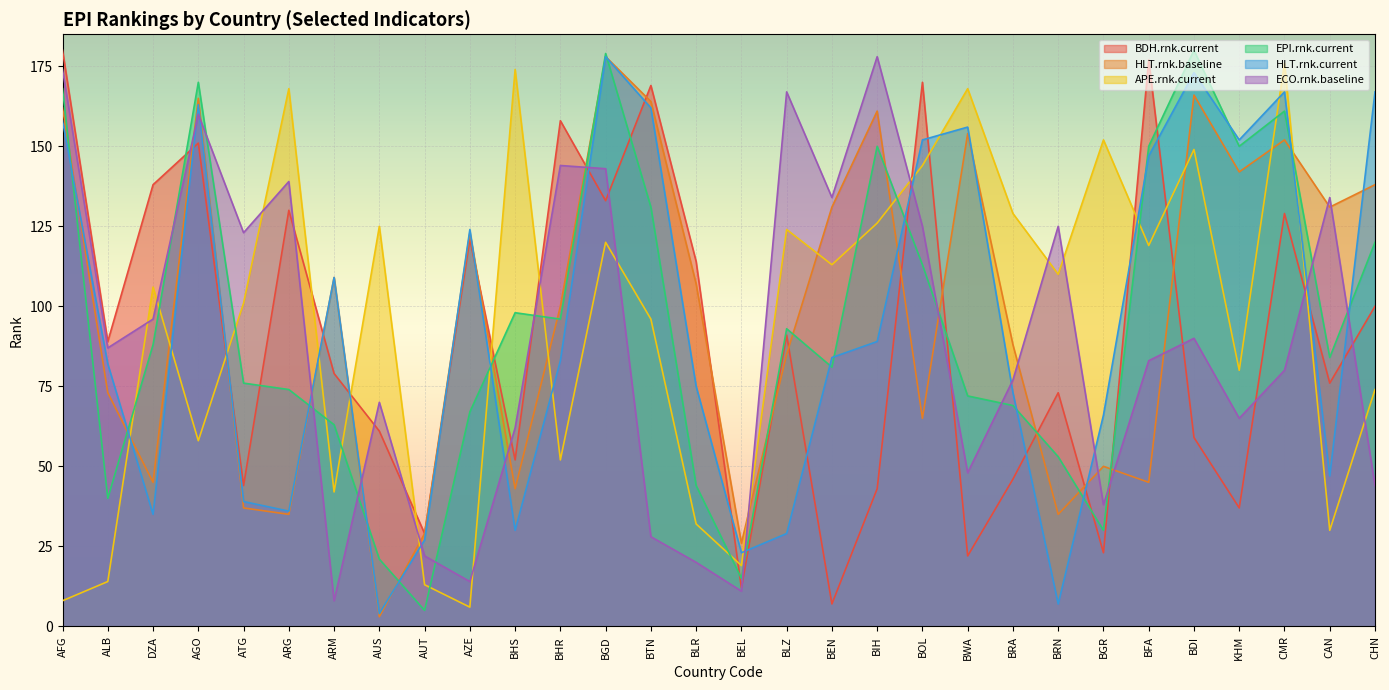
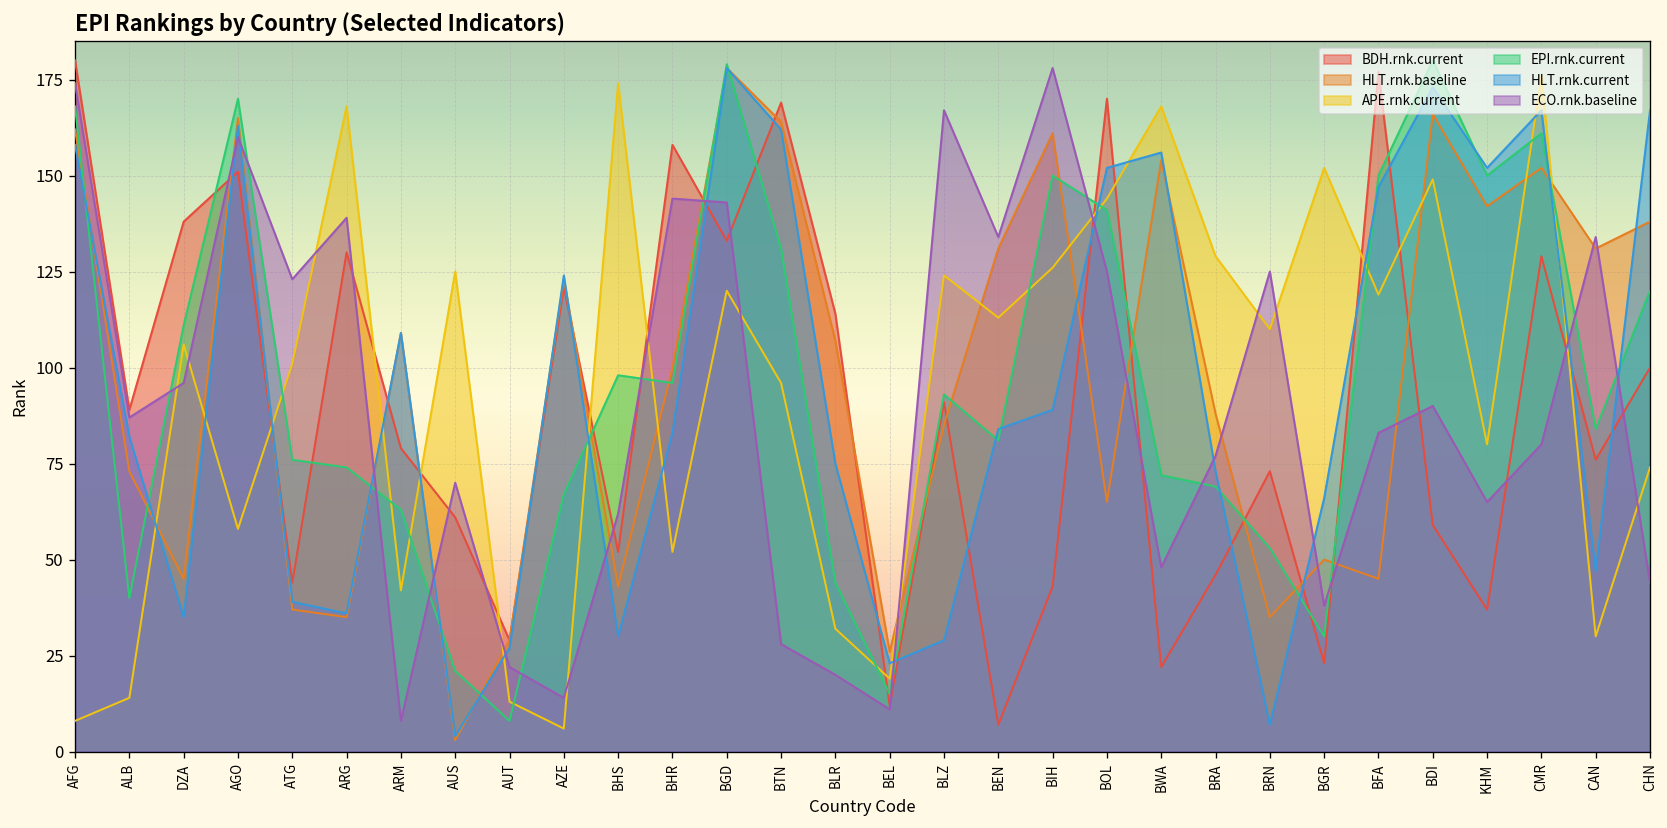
  {
    "EPI.rnk.current": {
      "AFG": 168,
      "ALB": 40,
-     "DZA": 88,
+     "DZA": 111,
      "AGO": 170,
      "ATG": 76,
      "ARG": 74,
      "ARM": 63,
      "AUS": 21,
-     "AUT": 5,
+     "AUT": 8,
      "AZE": 67,
      "BHS": 98,
      "BHR": 96,
      "BGD": 179,
      "BTN": 131,
      "BLR": 44,
      "BEL": 15,
      "BLZ": 93,
      "BEN": 81,
      "BIH": 150,
-     "BOL": 113,
+     "BOL": 141,
      "BWA": 72,
      "BRA": 69,
      "BRN": 53,
      "BGR": 30,
      "BFA": 150,
      "KHM": 150,
      "CMR": 161,
      "CAN": 84,
      "CHN": 120
    },
    "HLT.rnk.current": {
      "AFG": 158,
      "ALB": 82,
      "DZA": 35,
      "AGO": 163,
      "ATG": 39,
      "ARG": 36,
      "AUS": 4,
      "AUT": 27,
      "AZE": 124,
      "BHS": 30,
      "BHR": 83,
      "BTN": 162,
      "BLR": 75,
      "BEL": 23,
      "BLZ": 29,
      "BEN": 84,
      "BIH": 89,
      "BOL": 152,
      "BWA": 156,
      "BRA": 73,
      "BRN": 7,
      "BGR": 66,
      "BFA": 147,
      "KHM": 152,
      "CMR": 167,
      "CAN": 47,
      "CHN": 167
    },
    "ECO.rnk.baseline": {
      "AFG": 174,
      "ALB": 87,
      "DZA": 96,
      "AGO": 160,
      "ATG": 123,
      "ARG": 139,
      "ARM": 8,
      "AUS": 70,
      "AUT": 22,
      "AZE": 14,
      "BHS": 62,
      "BHR": 144,
      "BGD": 143,
      "BTN": 28,
      "BLR": 20,
      "BEL": 11,
      "BLZ": 167,
      "BEN": 134,
      "BIH": 178,
      "BOL": 125,
      "BWA": 48,
      "BRA": 77,
      "BRN": 125,
      "BGR": 38,
      "BFA": 83,
      "BDI": 90,
      "KHM": 65,
      "CMR": 80,
      "CAN": 134,
      "CHN": 44
    }
  }
